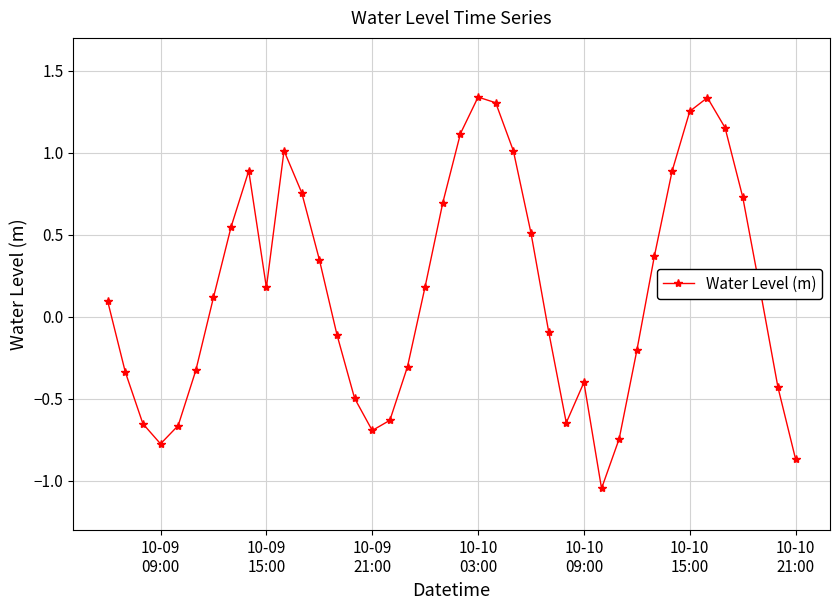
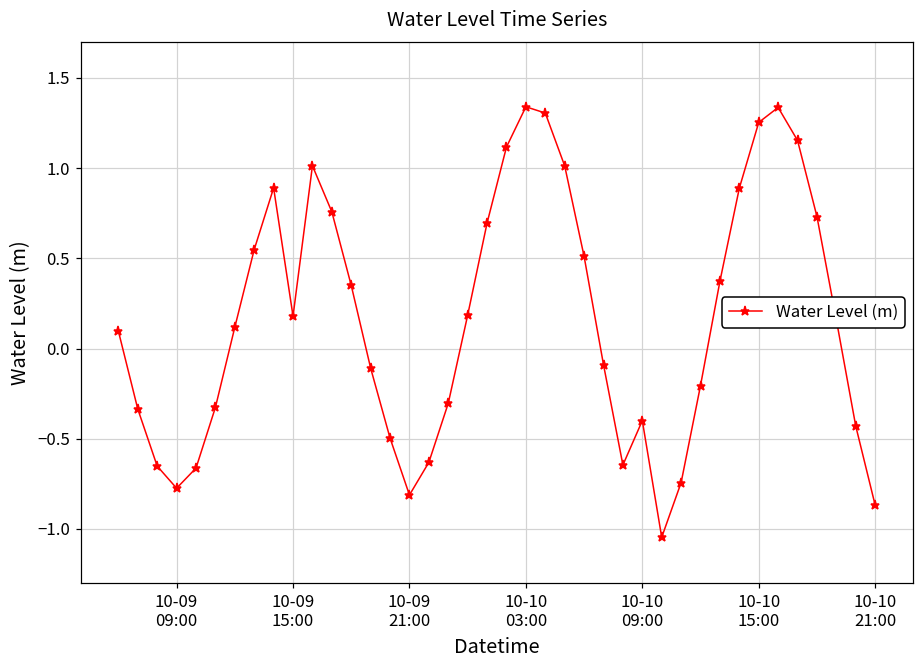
  {
    "10-09 09:00": -0.77,
    "10-09 15:00": 0.18,
-   "10-09 21:00": -0.69,
+   "10-09 21:00": -0.81,
    "10-10 03:00": 1.34,
    "10-10 09:00": -0.40,
    "10-10 15:00": 1.25,
    "10-10 21:00": -0.87
  }
